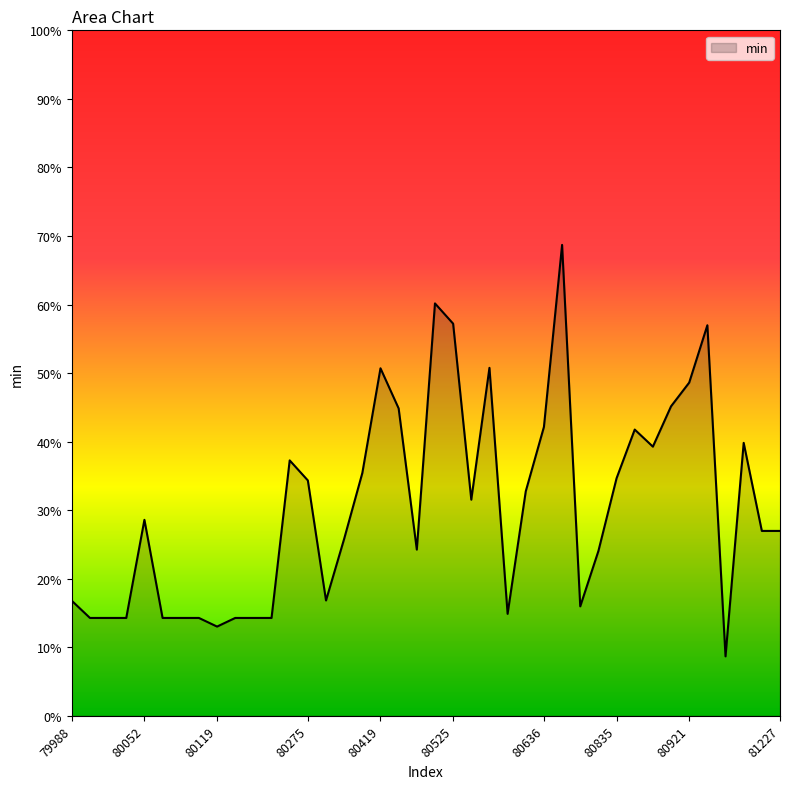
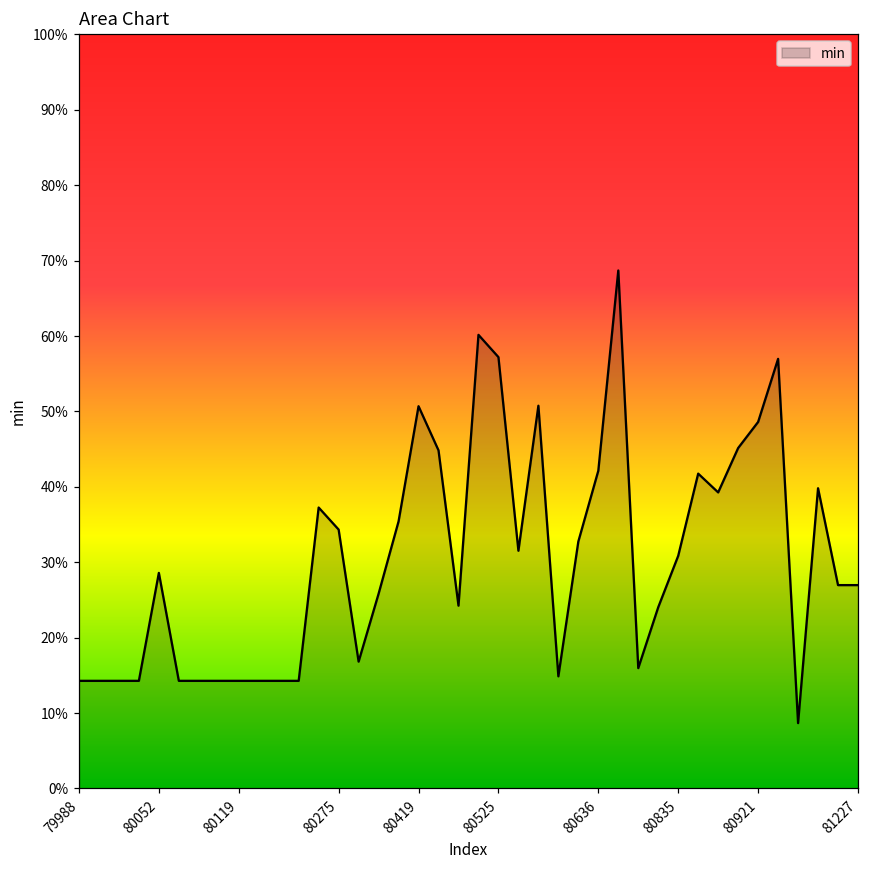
  {
-   "79988": "17%",
+   "79988": "14%",
    "80052": "29%",
-   "80119": "13%",
+   "80119": "14%",
    "80275": "34%",
    "80419": "51%",
    "80525": "57%",
    "80636": "42%",
-   "80835": "35%",
+   "80835": "31%",
    "80921": "49%",
    "81227": "27%"
  }
